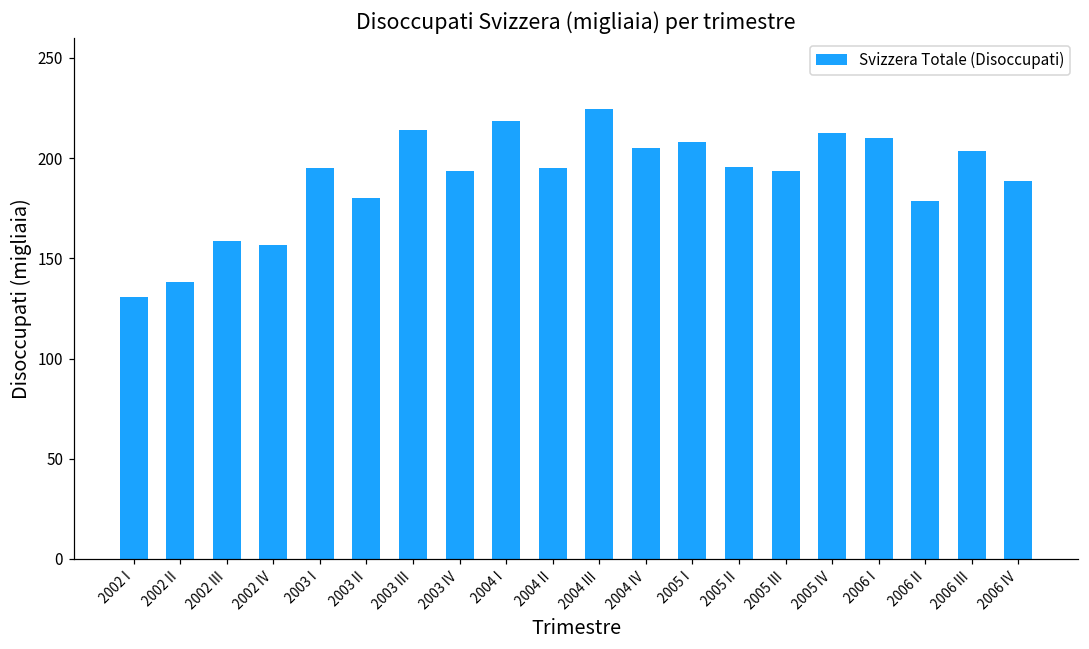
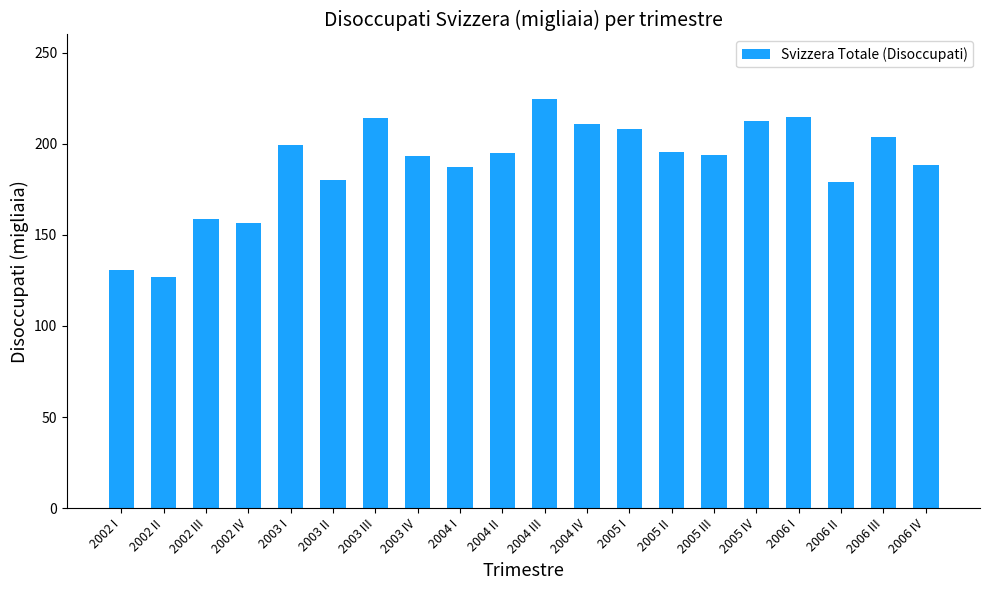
  {
    "2002 I": 131,
-   "2002 II": 138,
+   "2002 II": 127,
    "2002 III": 159,
    "2002 IV": 157,
-   "2003 I": 195,
+   "2003 I": 200,
    "2003 II": 180,
    "2003 III": 214,
    "2003 IV": 194,
-   "2004 I": 218,
+   "2004 I": 187,
    "2004 II": 195,
    "2004 III": 224,
-   "2004 IV": 205,
+   "2004 IV": 211,
    "2005 I": 208,
    "2005 II": 196,
    "2005 III": 194,
    "2005 IV": 212,
-   "2006 I": 210,
+   "2006 I": 215,
    "2006 II": 179,
    "2006 III": 204,
    "2006 IV": 188
  }
